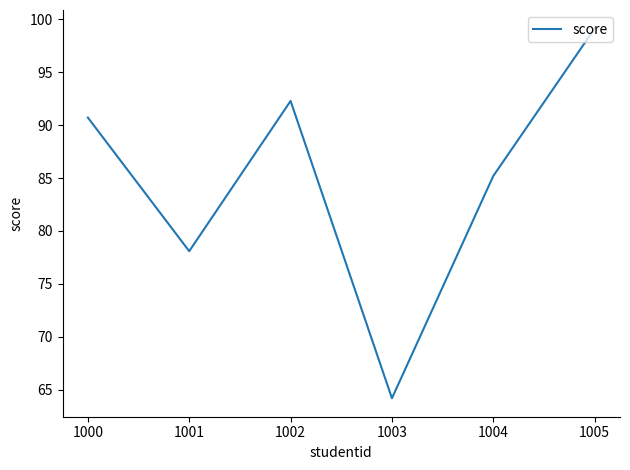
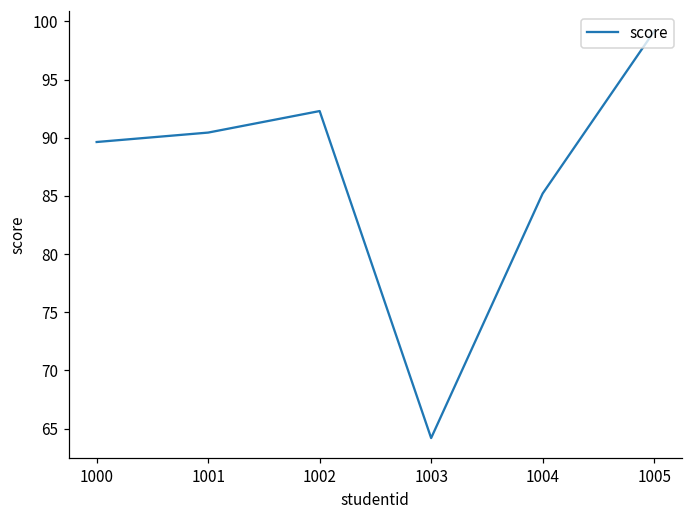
  {
-   "1000": 90.7,
-   "1001": 78.1,
+   "1000": 89.6,
+   "1001": 90.4,
    "1002": 92.3,
    "1003": 64.2,
    "1004": 85.2
  }
